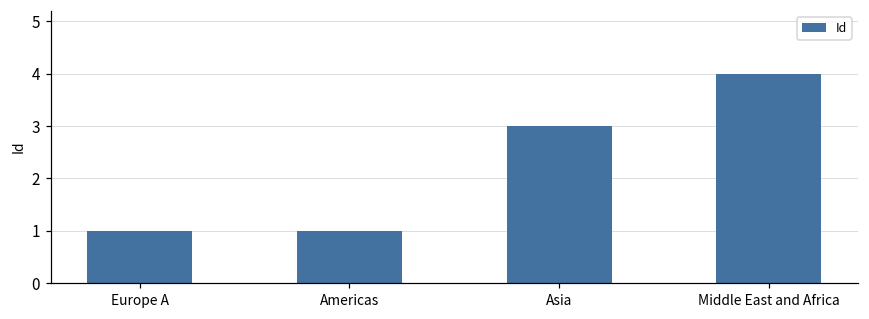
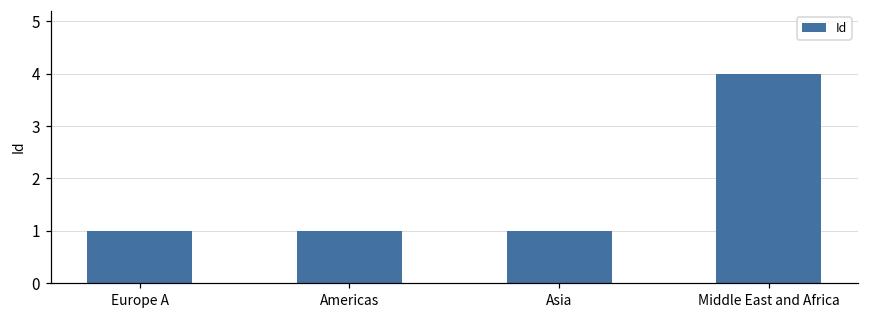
  {
    "Europe A": 1,
    "Americas": 1,
-   "Asia": 3,
+   "Asia": 1,
    "Middle East and Africa": 4
  }
